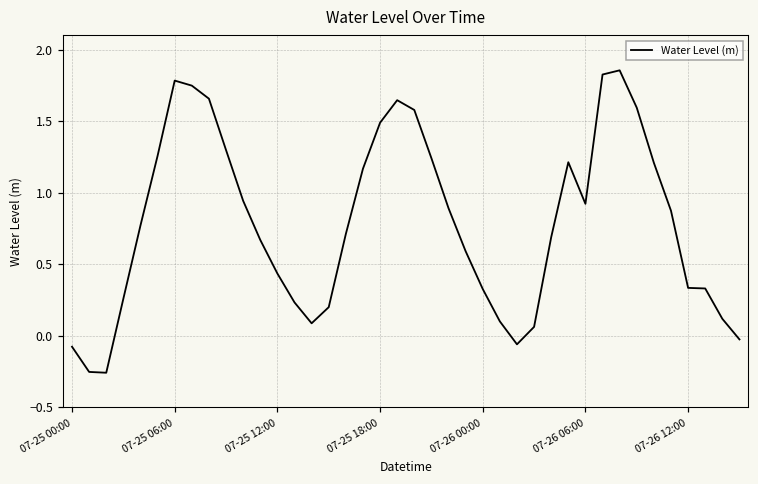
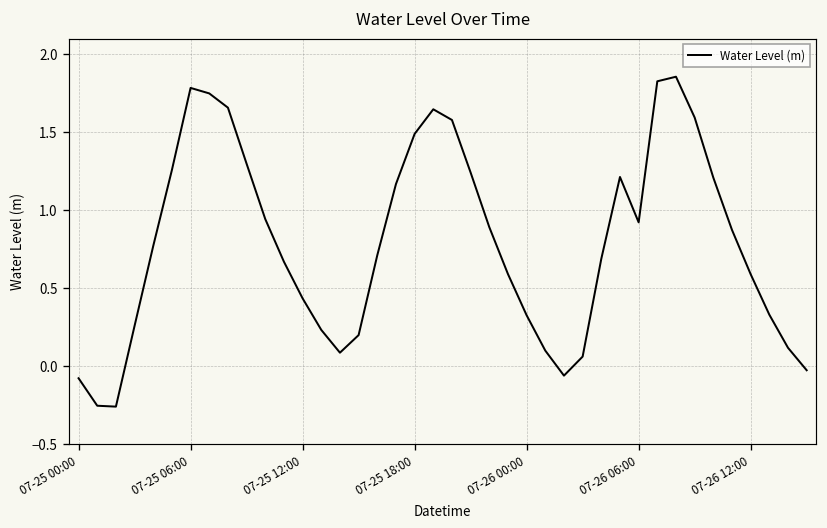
  {
    "07-25 00:00": -0.08,
    "07-25 06:00": 1.78,
    "07-25 12:00": 0.43,
    "07-25 18:00": 1.49,
    "07-26 00:00": 0.33,
    "07-26 06:00": 0.92,
-   "07-26 12:00": 0.33
+   "07-26 12:00": 0.59
  }
